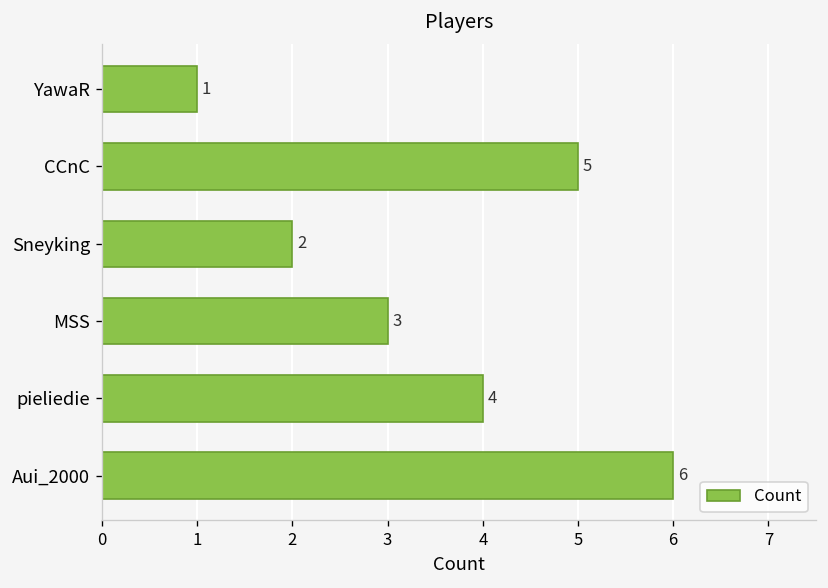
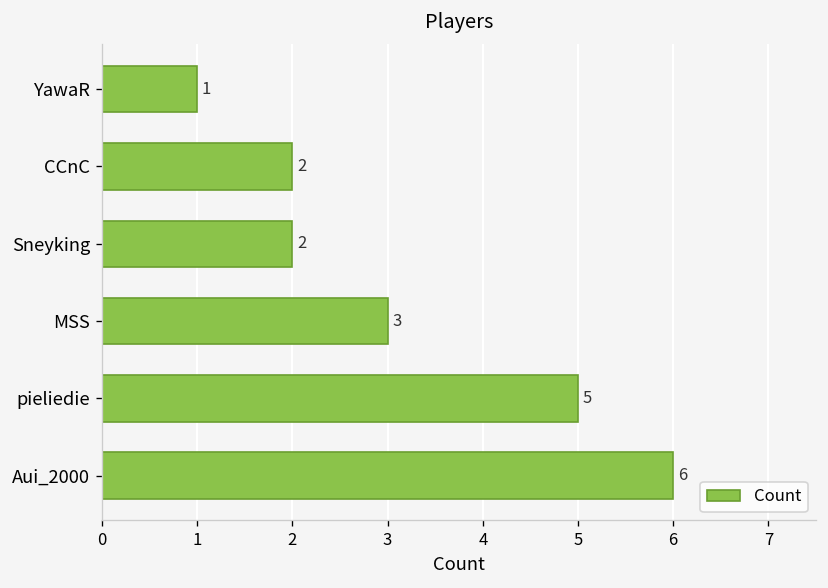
  {
    "YawaR": 1,
-   "CCnC": 5,
+   "CCnC": 2,
    "Sneyking": 2,
    "MSS": 3,
-   "pieliedie": 4,
+   "pieliedie": 5,
    "Aui_2000": 6
  }
